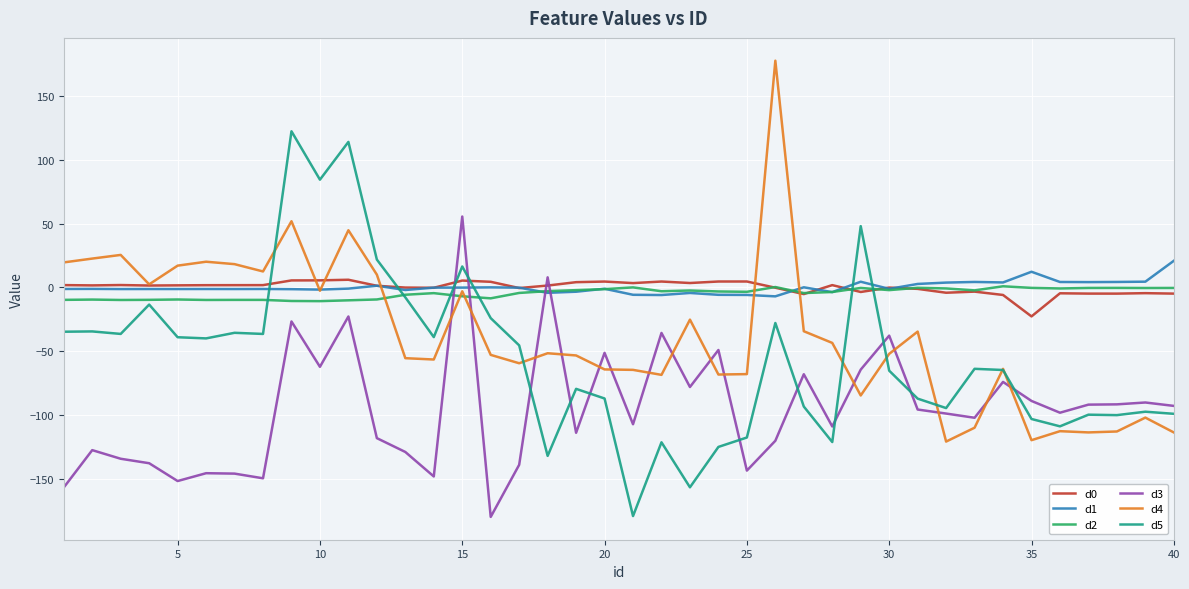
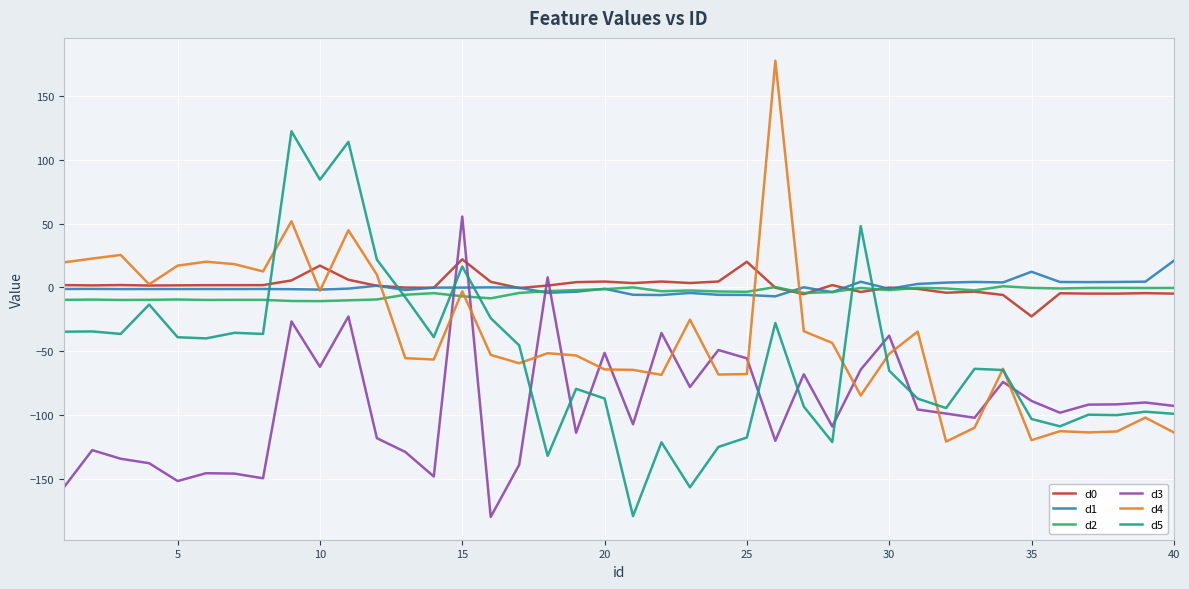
  {
    "d0": {
      "5": 2,
-     "10": 6,
-     "15": 5,
+     "10": 17,
+     "15": 22,
      "20": 5,
-     "25": 5,
+     "25": 20,
      "35": -23,
      "40": -5
    },
    "d1": {
      "5": -1,
      "15": 0,
      "25": -6,
      "35": 12,
      "40": 21
    },
    "d3": {
      "5": -152,
      "10": -62,
      "15": 56,
      "20": -51,
-     "25": -144,
+     "25": -56,
      "30": -38,
      "35": -89,
      "40": -93
    },
    "d4": {
      "5": 17,
      "15": -3,
      "20": -64,
      "25": -68,
      "30": -52,
      "35": -120,
      "40": -114
    }
  }
